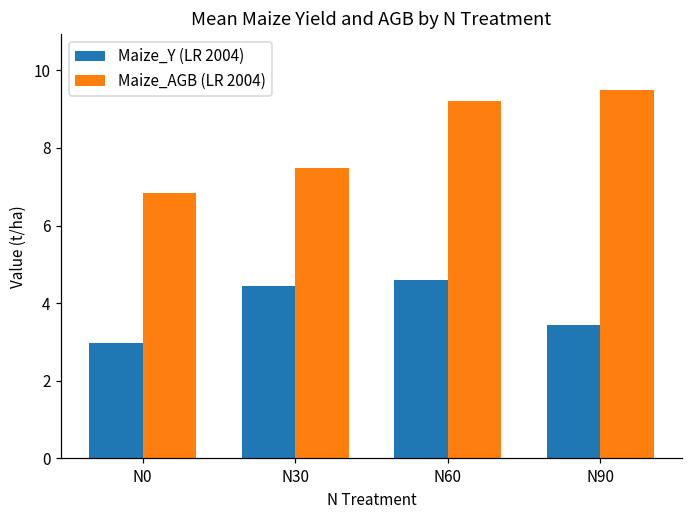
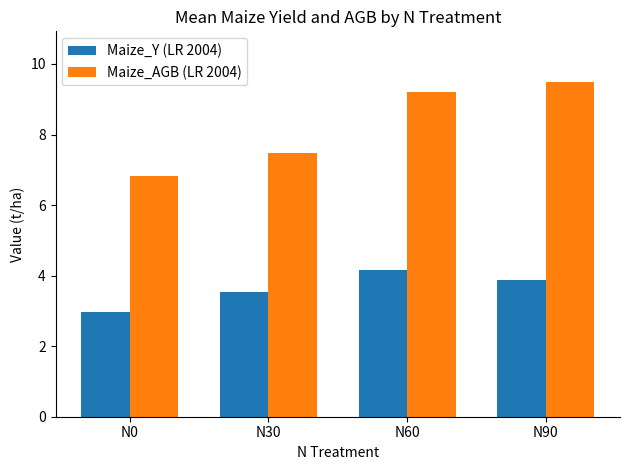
  {
    "Maize_Y (LR 2004)": {
      "N0": 3.0,
-     "N30": 4.4,
-     "N60": 4.6,
-     "N90": 3.4
+     "N30": 3.5,
+     "N60": 4.2,
+     "N90": 3.9
    },
    "Maize_AGB (LR 2004)": {
      "N0": 6.8,
      "N30": 7.5,
      "N60": 9.2,
      "N90": 9.5
    }
  }
